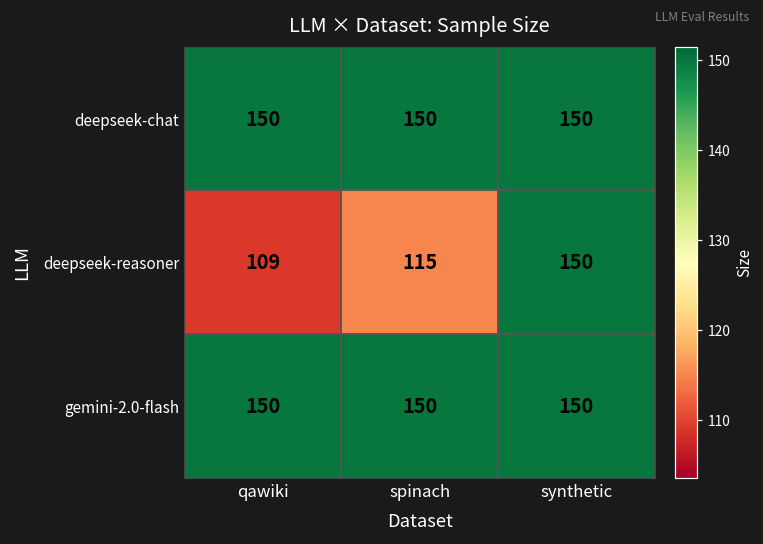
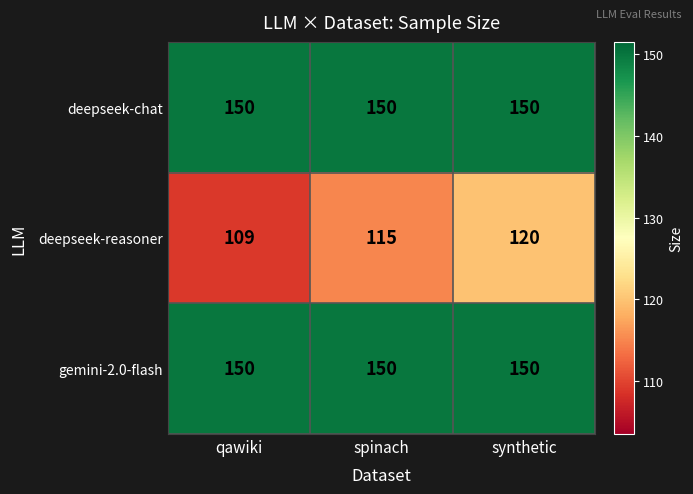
  {
    "deepseek-chat": {
      "qawiki": 150,
      "spinach": 150,
      "synthetic": 150
    },
    "deepseek-reasoner": {
      "qawiki": 109,
      "spinach": 115,
-     "synthetic": 150
+     "synthetic": 120
    },
    "gemini-2.0-flash": {
      "qawiki": 150,
      "spinach": 150,
      "synthetic": 150
    }
  }
